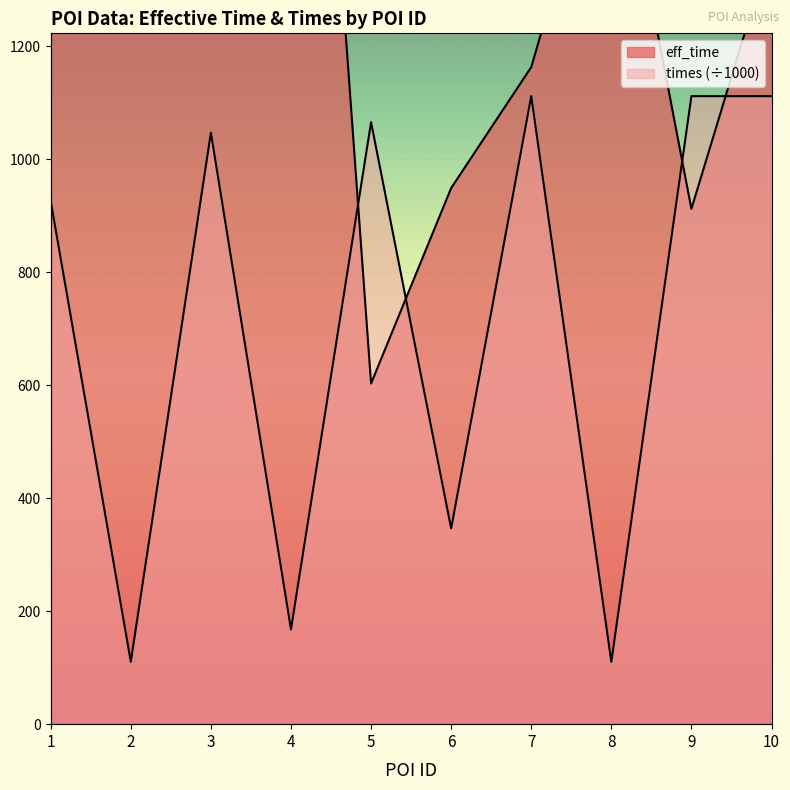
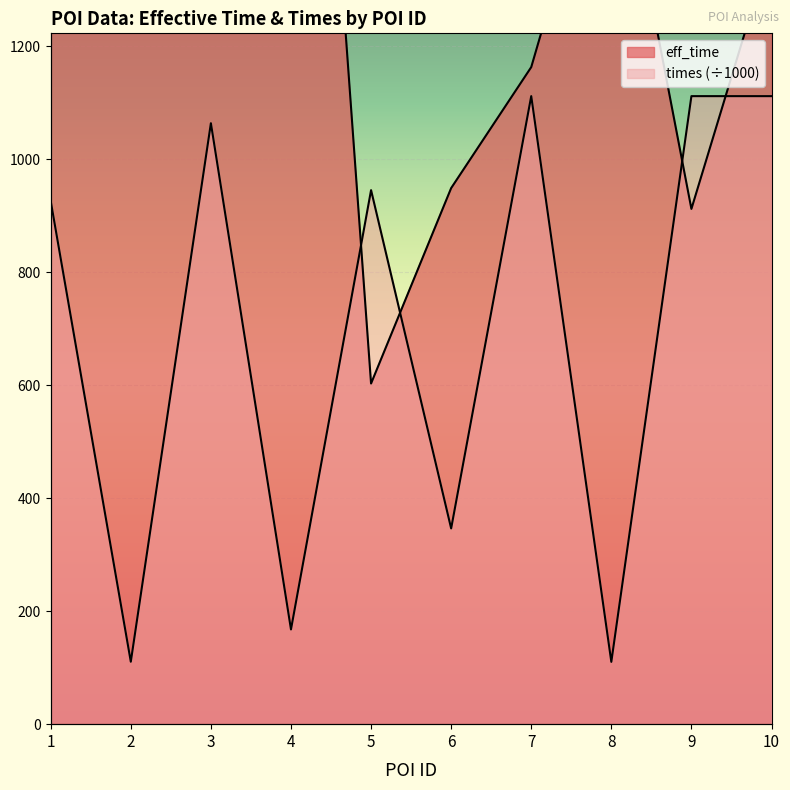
  {
    "eff_time": {
      "5": 600,
      "6": 950,
      "7": 1160,
      "9": 910
    },
    "times (÷1000)": {
      "1": 930,
      "2": 110,
-     "3": 1050,
+     "3": 1060,
      "4": 170,
-     "5": 1070,
+     "5": 950,
      "6": 350,
      "7": 1110,
      "8": 110,
      "9": 1110,
      "10": 1110
    }
  }
